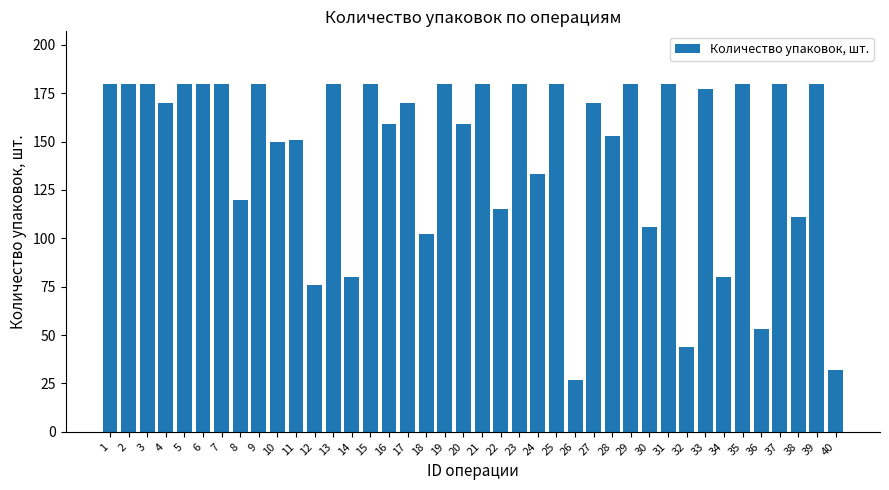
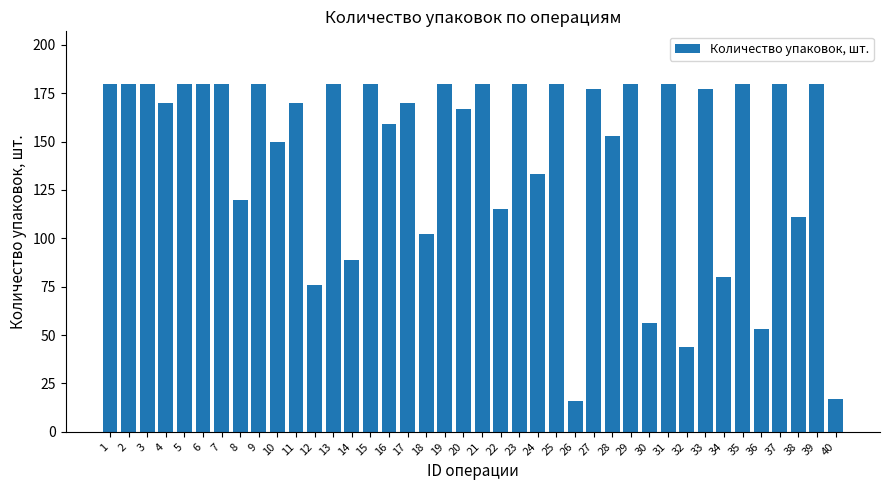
  {
    "1": 180,
    "2": 180,
    "3": 180,
    "4": 170,
    "5": 180,
    "6": 180,
    "7": 180,
    "8": 120,
    "9": 180,
    "10": 150,
-   "11": 151,
+   "11": 170,
    "12": 76,
    "13": 180,
-   "14": 80,
+   "14": 89,
    "15": 180,
    "16": 159,
    "17": 170,
    "18": 102,
    "19": 180,
-   "20": 159,
+   "20": 167,
    "21": 180,
    "22": 115,
    "23": 180,
    "24": 133,
    "25": 180,
-   "26": 27,
-   "27": 170,
+   "26": 16,
+   "27": 177,
    "28": 153,
    "29": 180,
-   "30": 106,
+   "30": 56,
    "31": 180,
    "32": 44,
    "33": 177,
    "34": 80,
    "35": 180,
    "36": 53,
    "37": 180,
    "38": 111,
    "39": 180,
-   "40": 32
+   "40": 17
  }
